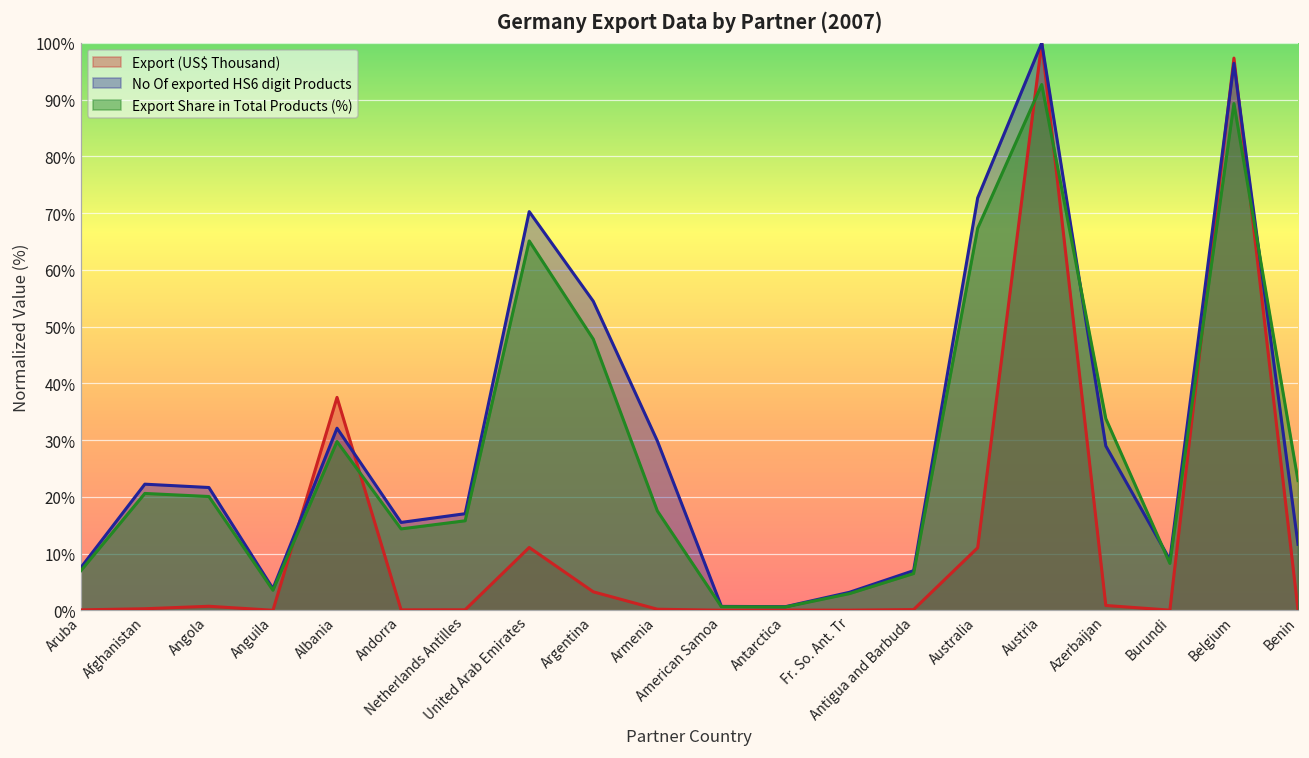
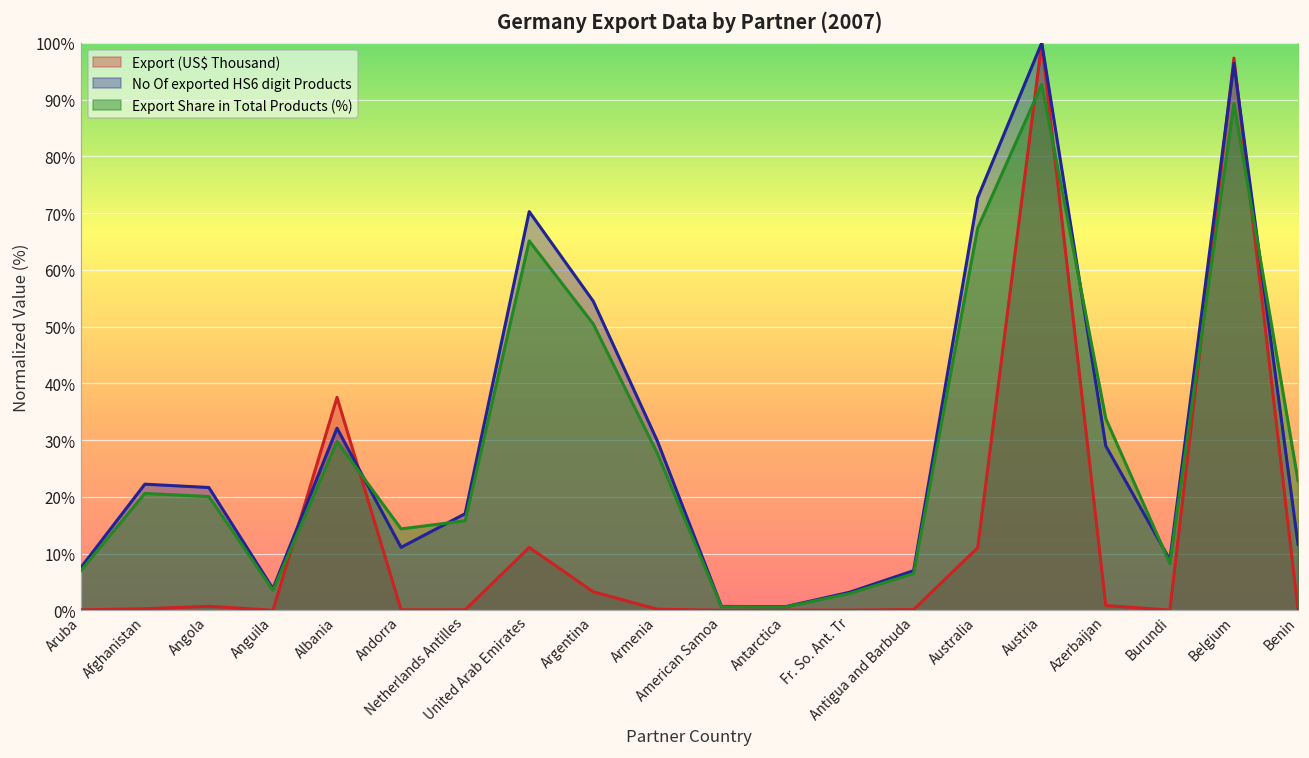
  {
    "Export (US$ Thousand)": {
      "Aruba": "0%",
      "Afghanistan": "0%",
      "Angola": "1%",
      "Anguila": "0%",
      "Albania": "38%",
      "Andorra": "0%",
      "Netherlands Antilles": "0%",
      "United Arab Emirates": "11%",
      "Argentina": "3%",
      "Armenia": "0%",
      "American Samoa": "0%",
      "Antarctica": "0%",
      "Fr. So. Ant. Tr": "0%",
      "Antigua and Barbuda": "0%",
      "Australia": "11%",
      "Azerbaijan": "1%",
      "Burundi": "0%",
      "Belgium": "97%",
      "Benin": "0%"
    },
    "No Of exported HS6 digit Products": {
      "Aruba": "7%",
      "Afghanistan": "22%",
      "Angola": "22%",
      "Albania": "32%",
-     "Andorra": "15%",
+     "Andorra": "11%",
      "Netherlands Antilles": "17%",
      "United Arab Emirates": "70%",
      "Argentina": "54%",
      "Armenia": "30%",
      "Antigua and Barbuda": "7%",
      "Australia": "73%",
      "Azerbaijan": "29%",
      "Burundi": "9%",
      "Belgium": "96%",
      "Benin": "12%"
    },
    "Export Share in Total Products (%)": {
      "Aruba": "7%",
      "Afghanistan": "21%",
      "Angola": "20%",
      "Albania": "30%",
      "Andorra": "14%",
      "Netherlands Antilles": "16%",
      "United Arab Emirates": "65%",
-     "Argentina": "48%",
-     "Armenia": "18%",
+     "Argentina": "50%",
+     "Armenia": "28%",
      "Antigua and Barbuda": "6%",
      "Australia": "67%",
      "Austria": "93%",
      "Azerbaijan": "34%",
      "Burundi": "8%",
      "Belgium": "89%",
      "Benin": "23%"
    }
  }
